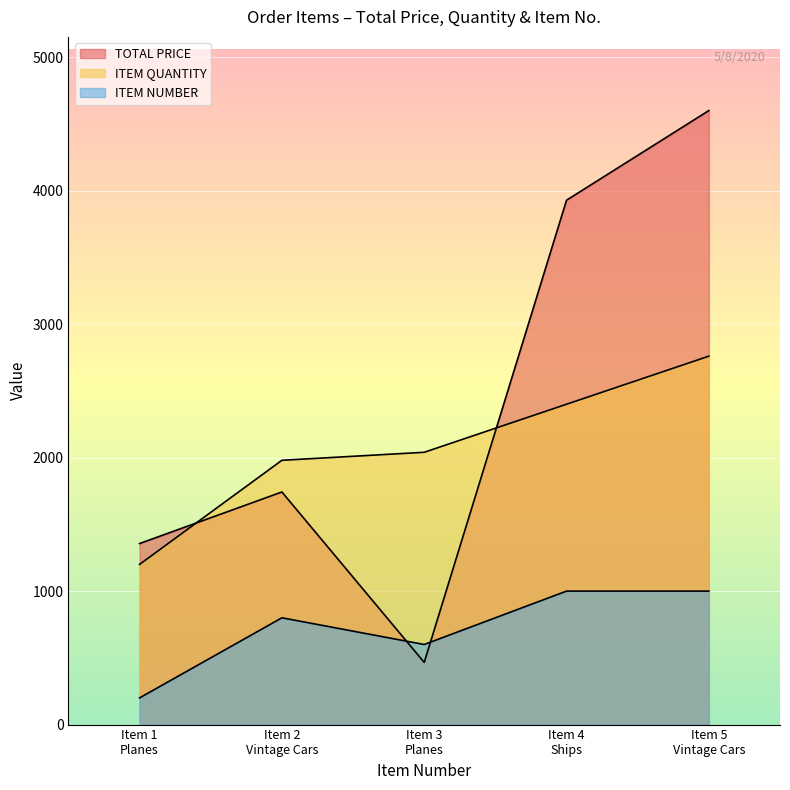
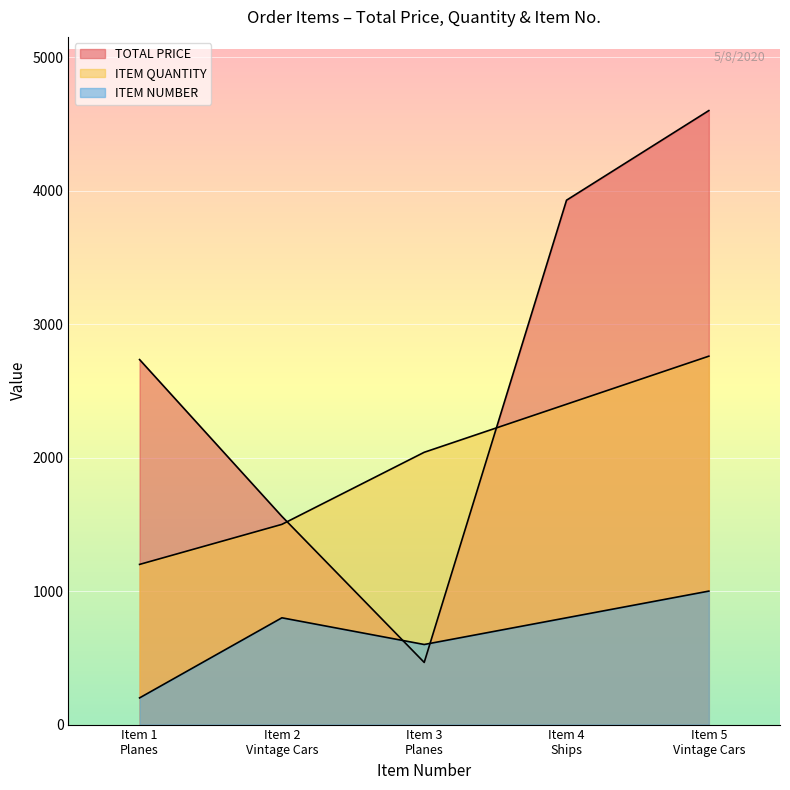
  {
    "TOTAL PRICE": {
-     "Item 1 Planes": 1360,
-     "Item 2 Vintage Cars": 1740,
+     "Item 1 Planes": 2730,
+     "Item 2 Vintage Cars": 1560,
      "Item 3 Planes": 470,
      "Item 4 Ships": 3930,
      "Item 5 Vintage Cars": 4600
    },
    "ITEM QUANTITY": {
      "Item 1 Planes": 1200,
-     "Item 2 Vintage Cars": 1980,
+     "Item 2 Vintage Cars": 1500,
      "Item 3 Planes": 2040,
      "Item 4 Ships": 2400,
      "Item 5 Vintage Cars": 2760
    },
    "ITEM NUMBER": {
      "Item 1 Planes": 200,
      "Item 2 Vintage Cars": 800,
      "Item 3 Planes": 600,
-     "Item 4 Ships": 1000,
+     "Item 4 Ships": 800,
      "Item 5 Vintage Cars": 1000
    }
  }
